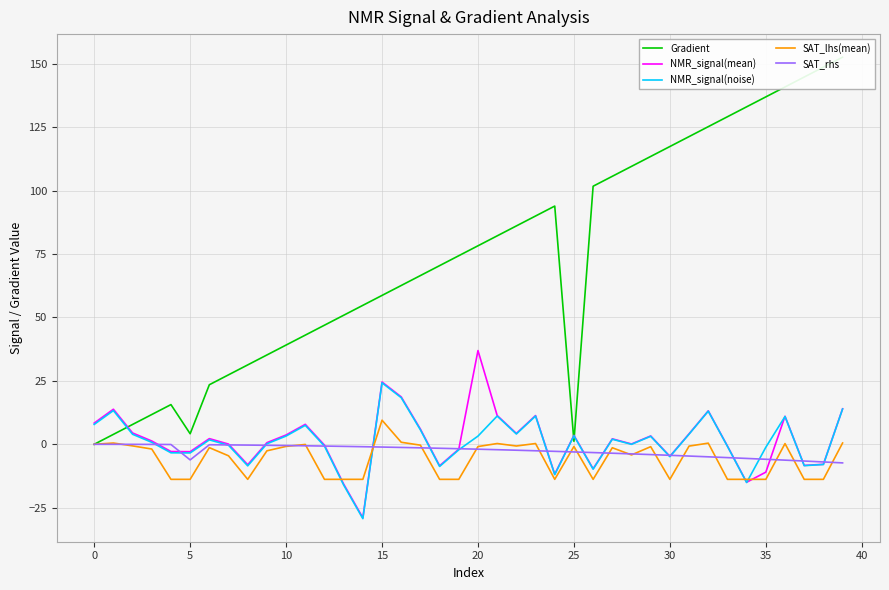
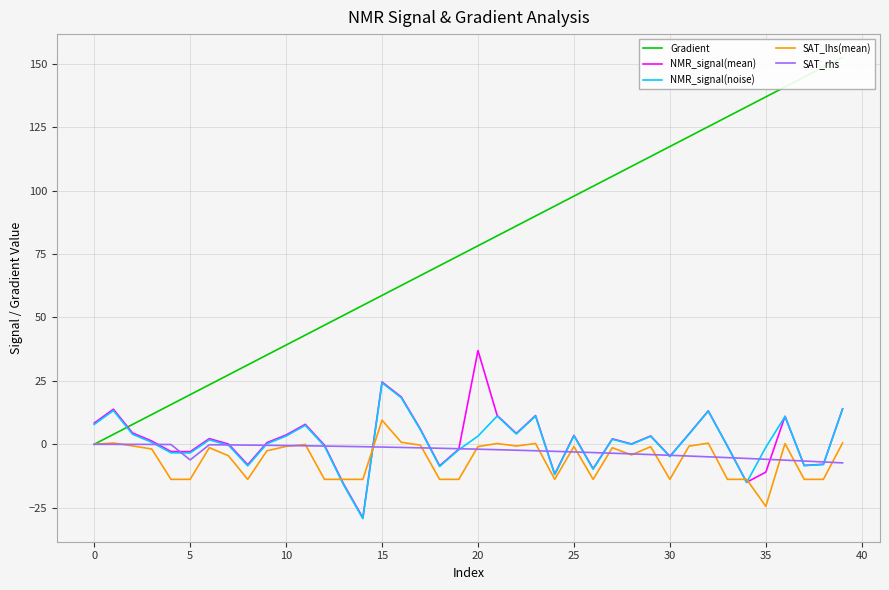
  {
    "Gradient": {
-     "5": 4,
+     "5": 20,
      "10": 39,
      "15": 59,
      "20": 78,
-     "25": 1,
+     "25": 98,
      "30": 117,
      "35": 137
    },
    "NMR_signal(mean)": {
      "20": 37,
      "35": -11
    },
    "NMR_signal(noise)": {
      "20": 3,
      "35": -1
    },
    "SAT_lhs(mean)": {
      "5": -14,
      "15": 10,
      "20": -1,
      "25": -1,
      "30": -14,
-     "35": -14
+     "35": -24
    },
    "SAT_rhs": {
      "5": -6,
      "15": -1,
      "20": -2,
      "25": -3,
      "35": -6
    }
  }
